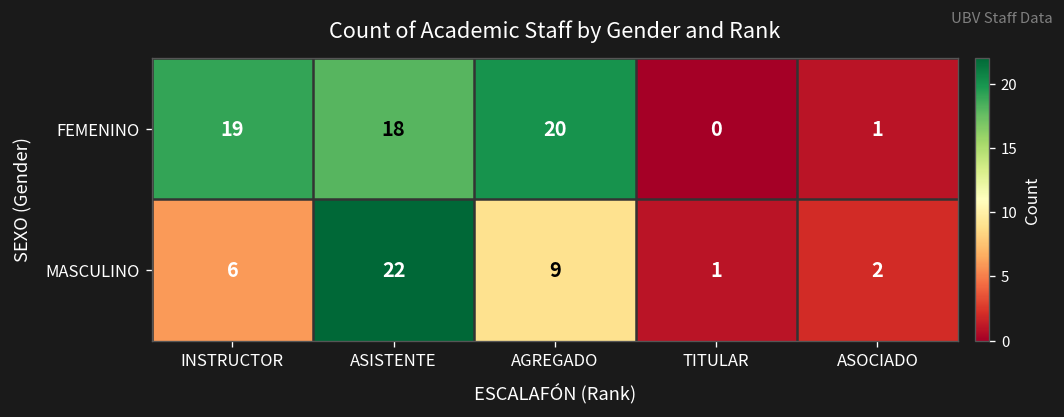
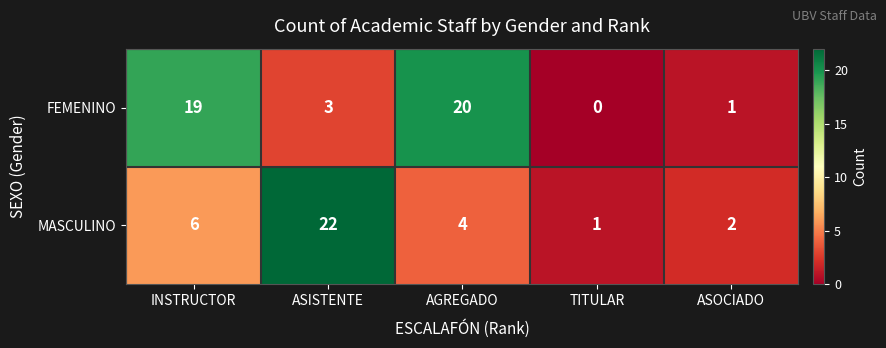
  {
    "FEMENINO": {
      "INSTRUCTOR": 19,
-     "ASISTENTE": 18,
+     "ASISTENTE": 3,
      "AGREGADO": 20,
      "TITULAR": 0,
      "ASOCIADO": 1
    },
    "MASCULINO": {
      "INSTRUCTOR": 6,
      "ASISTENTE": 22,
-     "AGREGADO": 9,
+     "AGREGADO": 4,
      "TITULAR": 1,
      "ASOCIADO": 2
    }
  }
